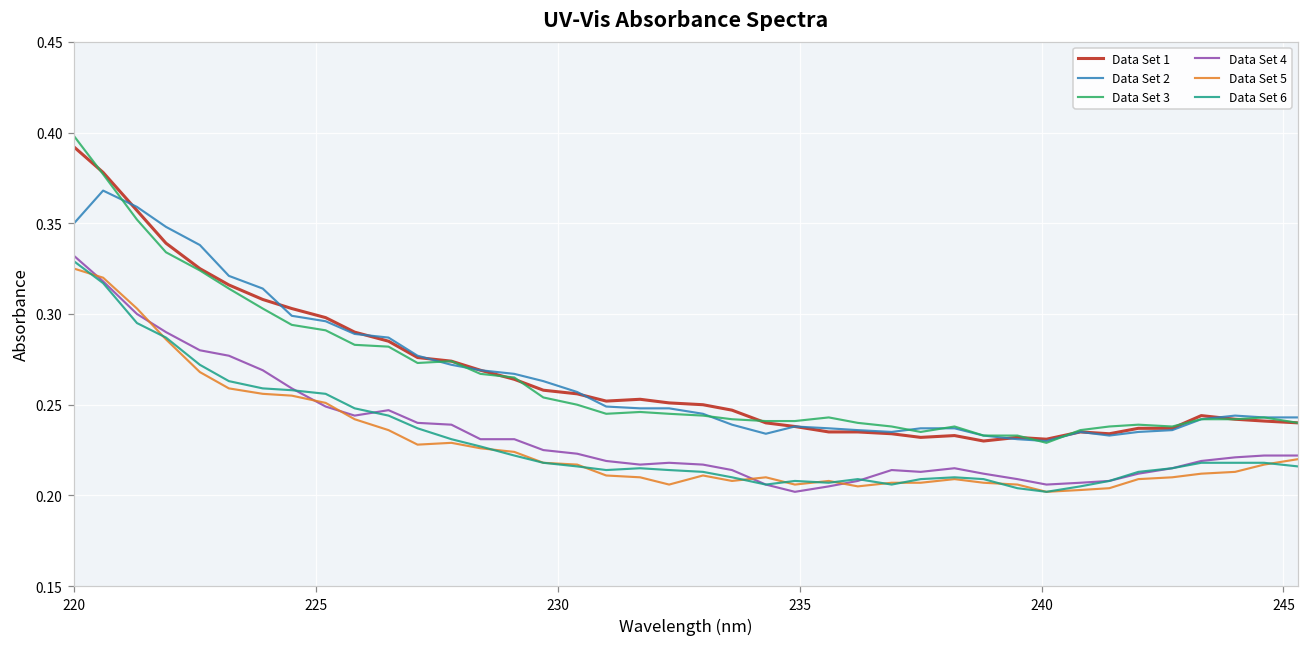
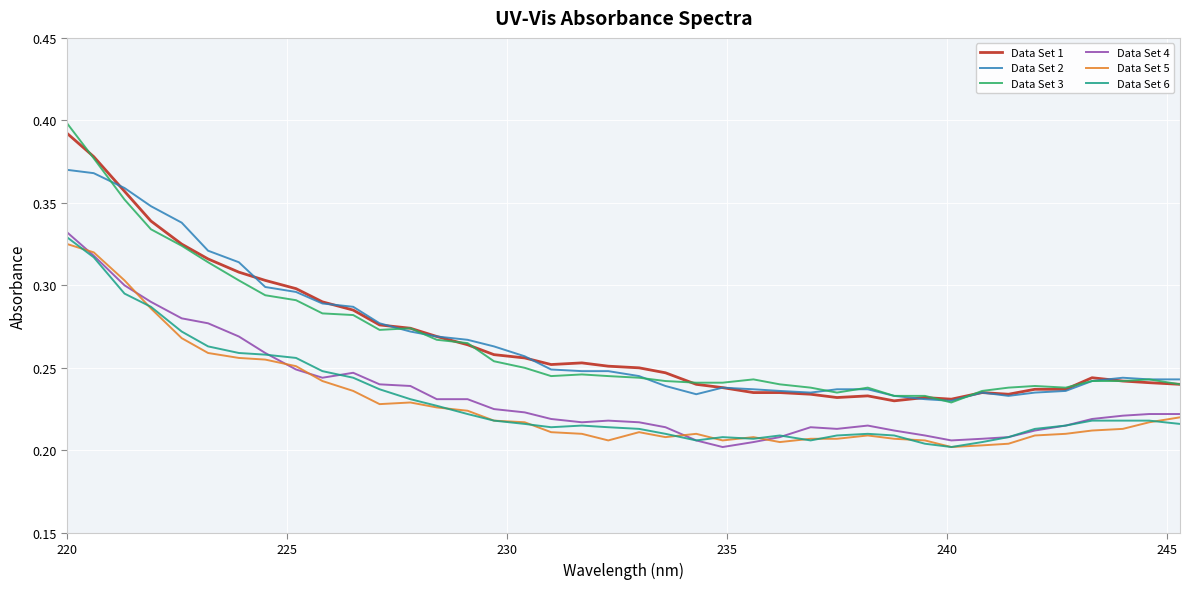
  {
    "Data Set 1": {
      "220": 0.392
    },
    "Data Set 2": {
-     "220": 0.35
+     "220": 0.37
    },
    "Data Set 4": {
      "220": 0.332
    },
    "Data Set 5": {
      "220": 0.325
    }
  }
